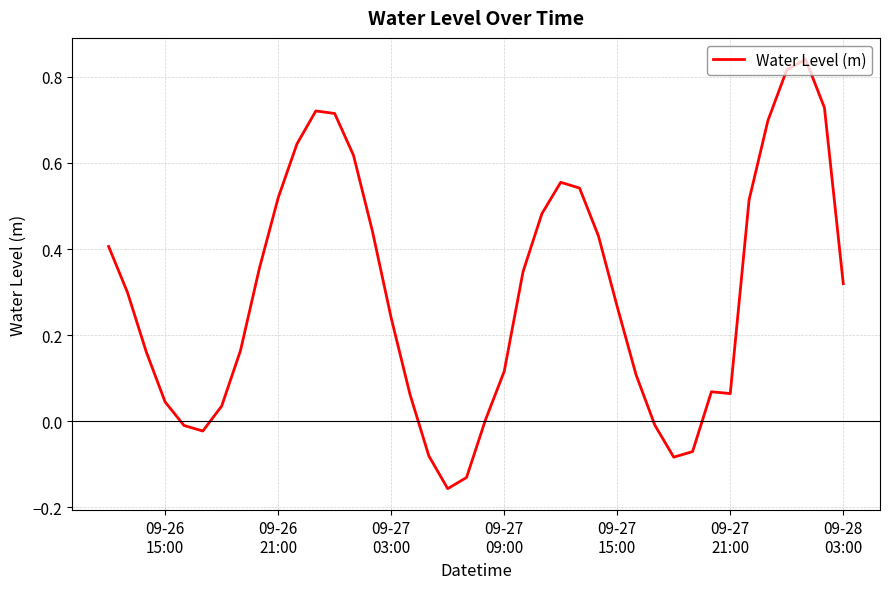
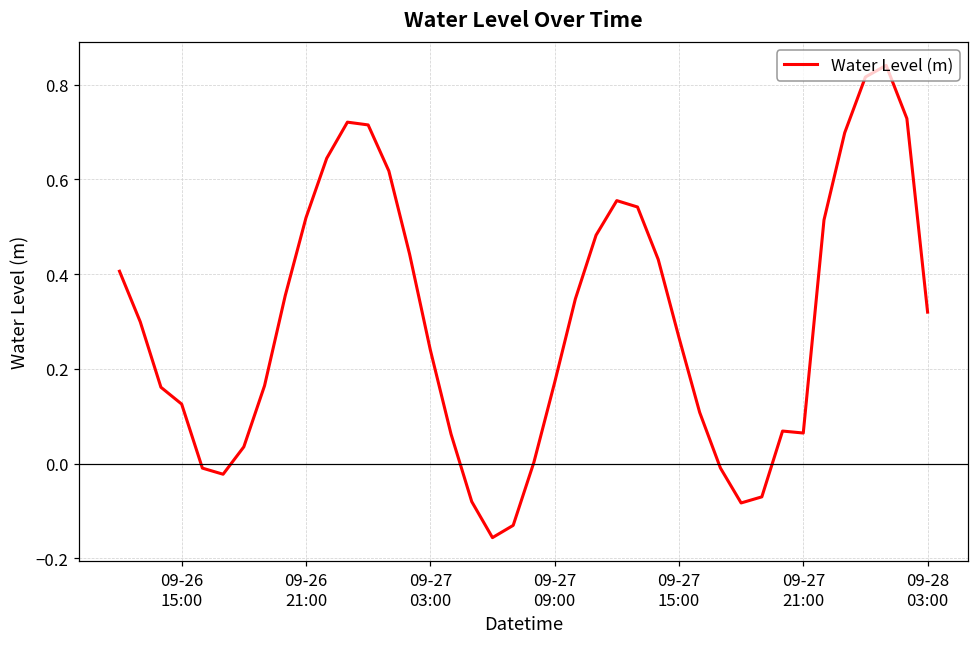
  {
-   "09-26 15:00": 0.04,
+   "09-26 15:00": 0.13,
    "09-26 21:00": 0.52,
    "09-27 03:00": 0.24,
-   "09-27 09:00": 0.12,
+   "09-27 09:00": 0.17,
    "09-27 15:00": 0.27,
    "09-27 21:00": 0.06,
    "09-28 03:00": 0.32
  }
